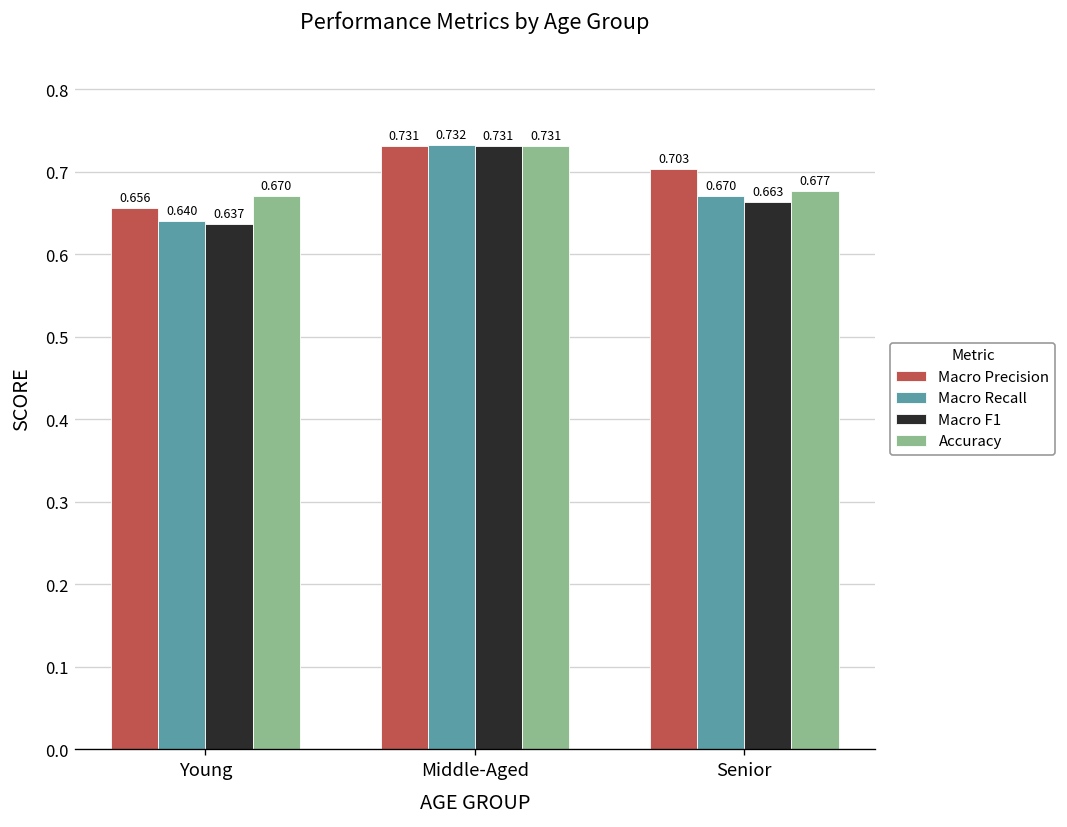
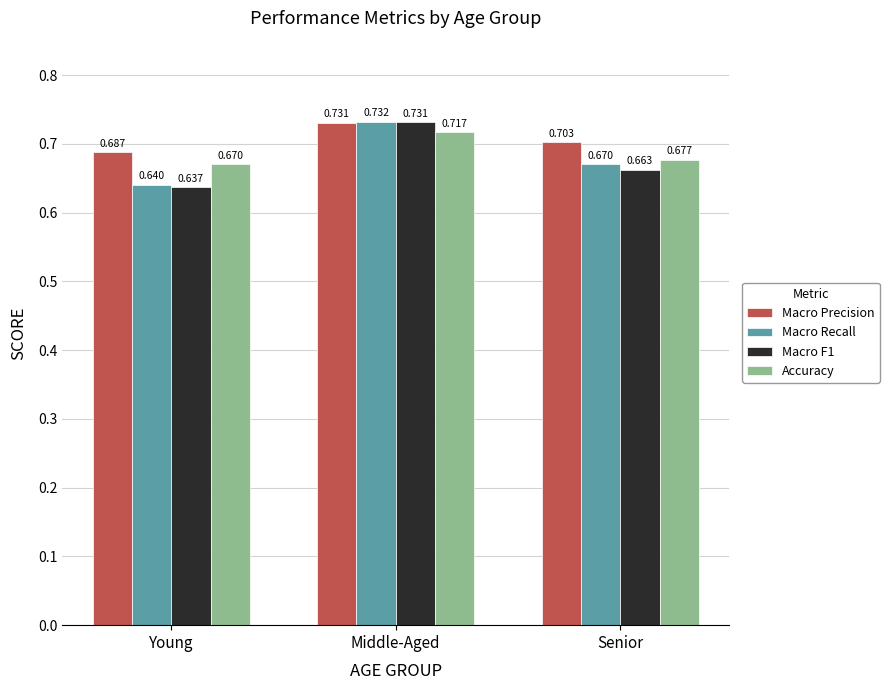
  {
    "Macro Precision": {
-     "Young": 0.656,
+     "Young": 0.687,
      "Middle-Aged": 0.731,
      "Senior": 0.703
    },
    "Macro Recall": {
      "Young": 0.640,
      "Middle-Aged": 0.732,
      "Senior": 0.670
    },
    "Macro F1": {
      "Young": 0.637,
      "Middle-Aged": 0.731,
      "Senior": 0.663
    },
    "Accuracy": {
      "Young": 0.670,
-     "Middle-Aged": 0.731,
+     "Middle-Aged": 0.717,
      "Senior": 0.677
    }
  }
